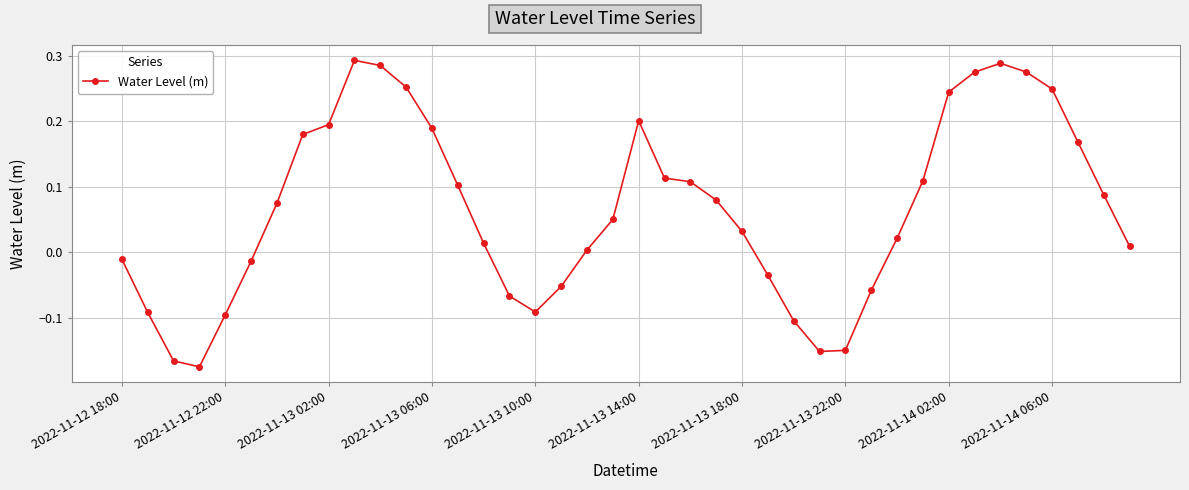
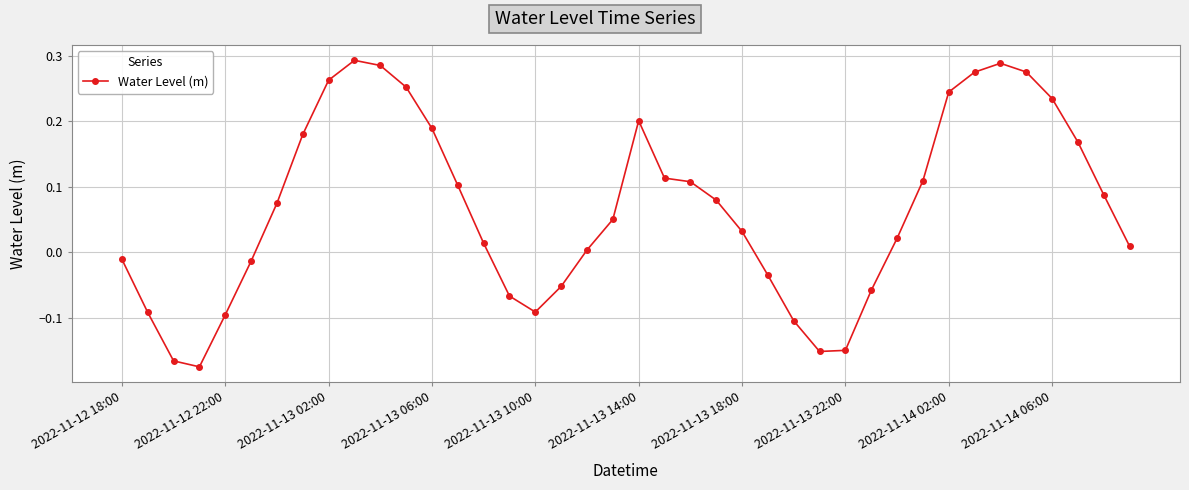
  {
    "2022-11-12 18:00": -0.01,
    "2022-11-12 22:00": -0.09,
-   "2022-11-13 02:00": 0.19,
+   "2022-11-13 02:00": 0.26,
    "2022-11-13 06:00": 0.19,
    "2022-11-13 10:00": -0.09,
    "2022-11-13 14:00": 0.20,
    "2022-11-13 18:00": 0.03,
    "2022-11-13 22:00": -0.15,
    "2022-11-14 02:00": 0.24,
-   "2022-11-14 06:00": 0.25
+   "2022-11-14 06:00": 0.23
  }
